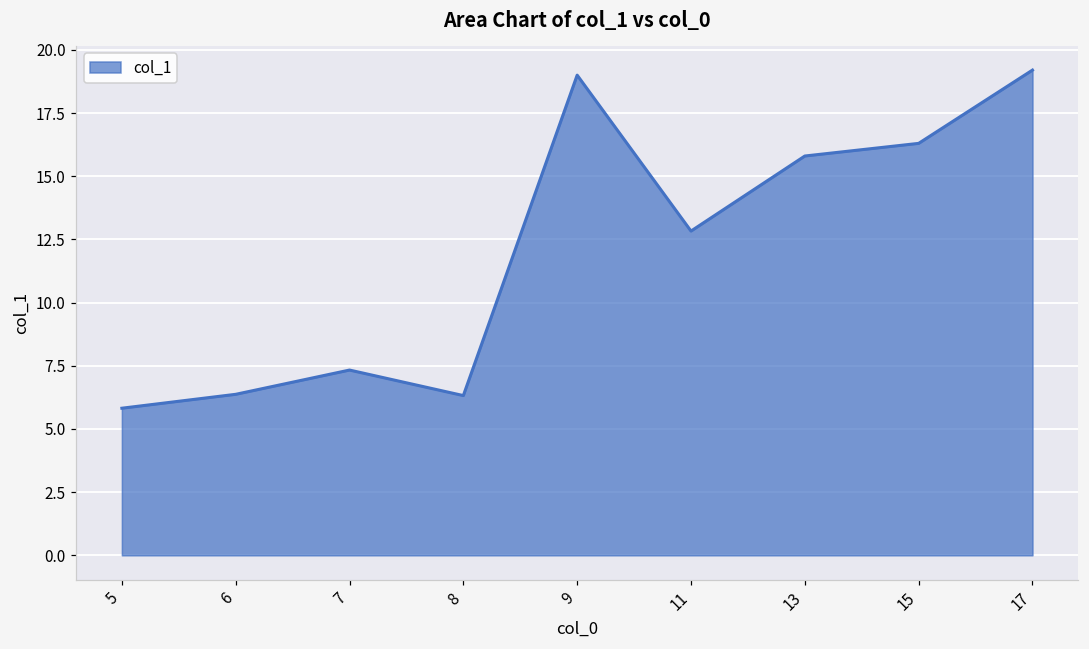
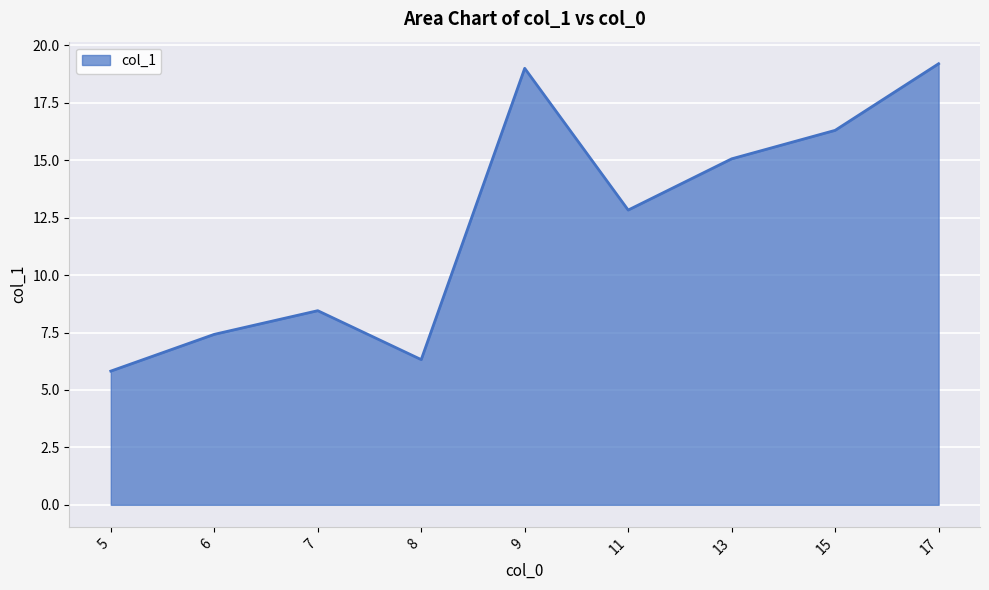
  {
    "5": 5.8,
-   "6": 6.4,
-   "7": 7.3,
+   "6": 7.4,
+   "7": 8.5,
    "8": 6.3,
    "9": 19.0,
    "11": 12.8,
-   "13": 15.8,
+   "13": 15.1,
    "15": 16.3,
    "17": 19.2
  }
